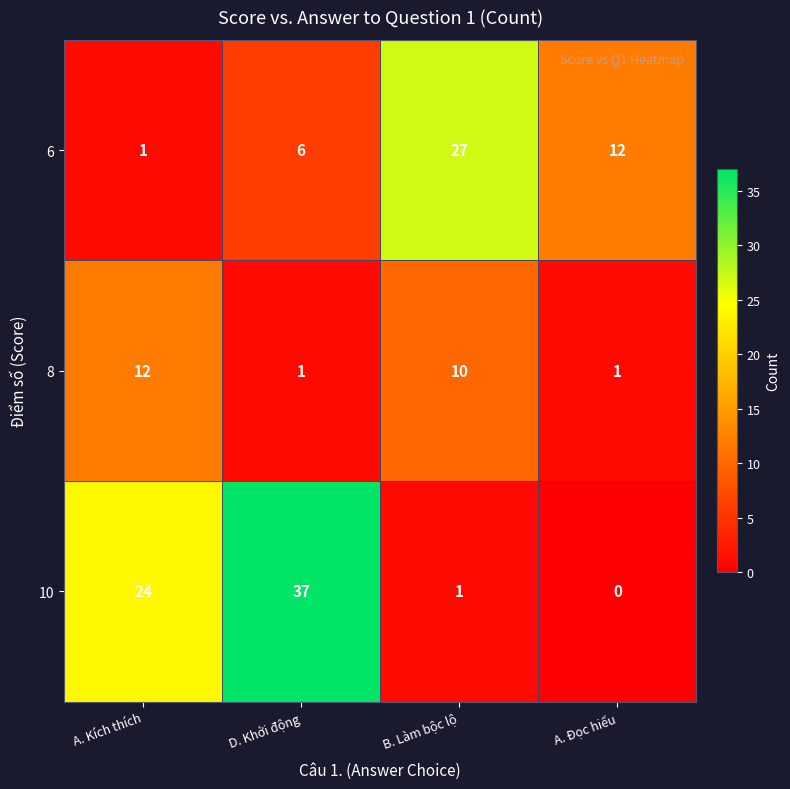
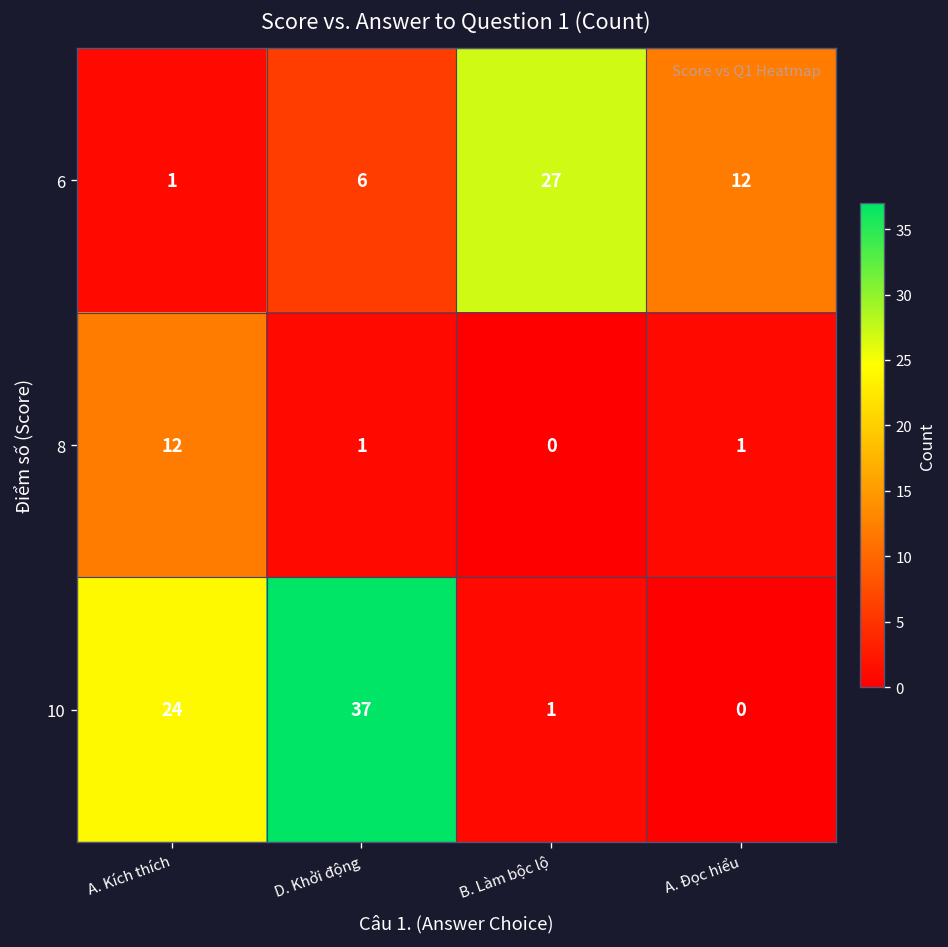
  {
    "6": {
      "A. Kích thích": 1,
      "D. Khởi động": 6,
      "B. Làm bộc lộ": 27
    },
    "8": {
      "A. Kích thích": 12,
      "D. Khởi động": 1,
-     "B. Làm bộc lộ": 10,
+     "B. Làm bộc lộ": 0,
      "A. Đọc hiểu": 1
    },
    "10": {
      "A. Kích thích": 24,
      "D. Khởi động": 37,
      "B. Làm bộc lộ": 1,
      "A. Đọc hiểu": 0
    }
  }
